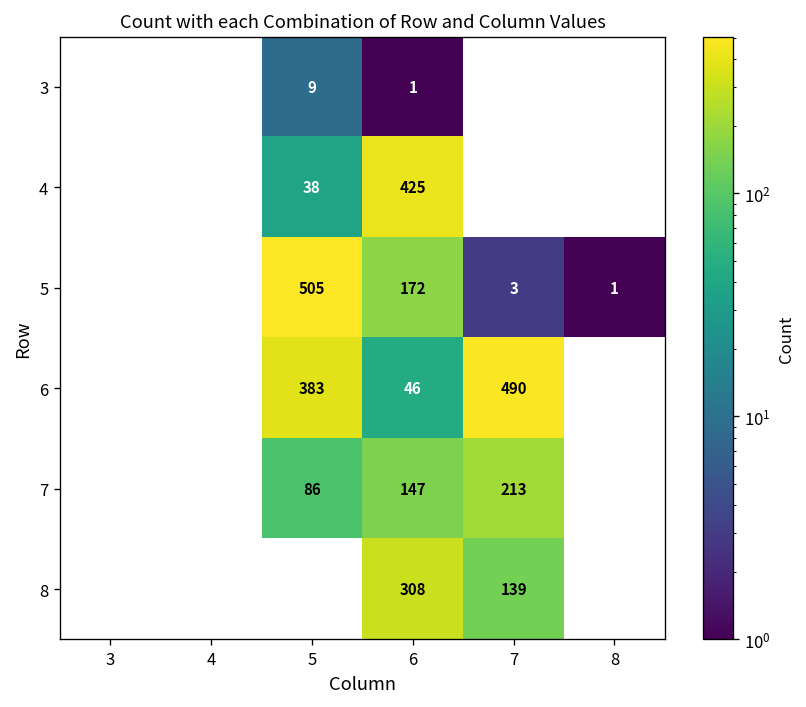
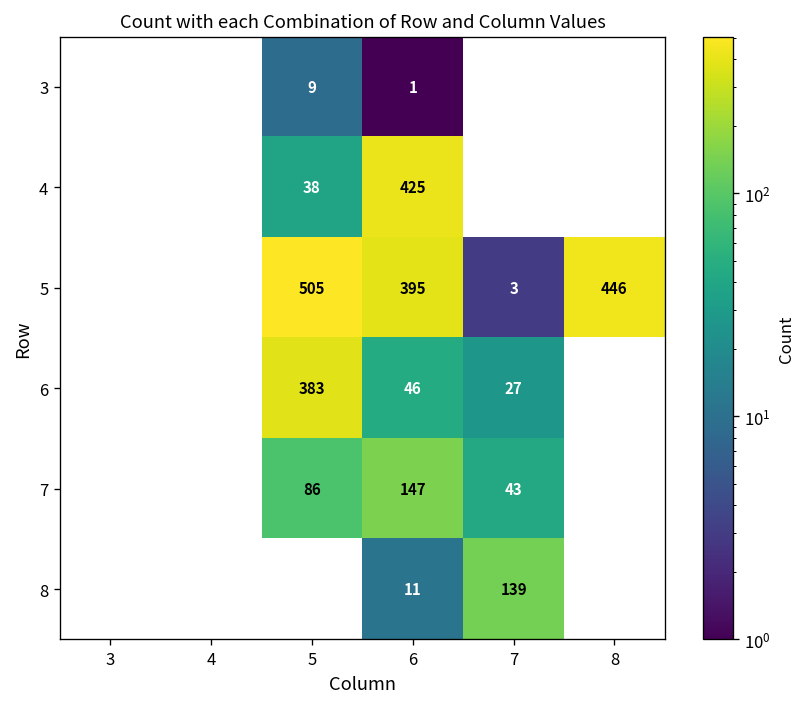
  {
    "3": {
      "5": 9,
      "6": 1
    },
    "4": {
      "5": 38,
      "6": 425
    },
    "5": {
      "5": 505,
-     "6": 172,
+     "6": 395,
      "7": 3,
-     "8": 1
+     "8": 446
    },
    "6": {
      "5": 383,
      "6": 46,
-     "7": 490
+     "7": 27
    },
    "7": {
      "5": 86,
      "6": 147,
-     "7": 213
+     "7": 43
    },
    "8": {
-     "6": 308,
+     "6": 11,
      "7": 139
    }
  }
